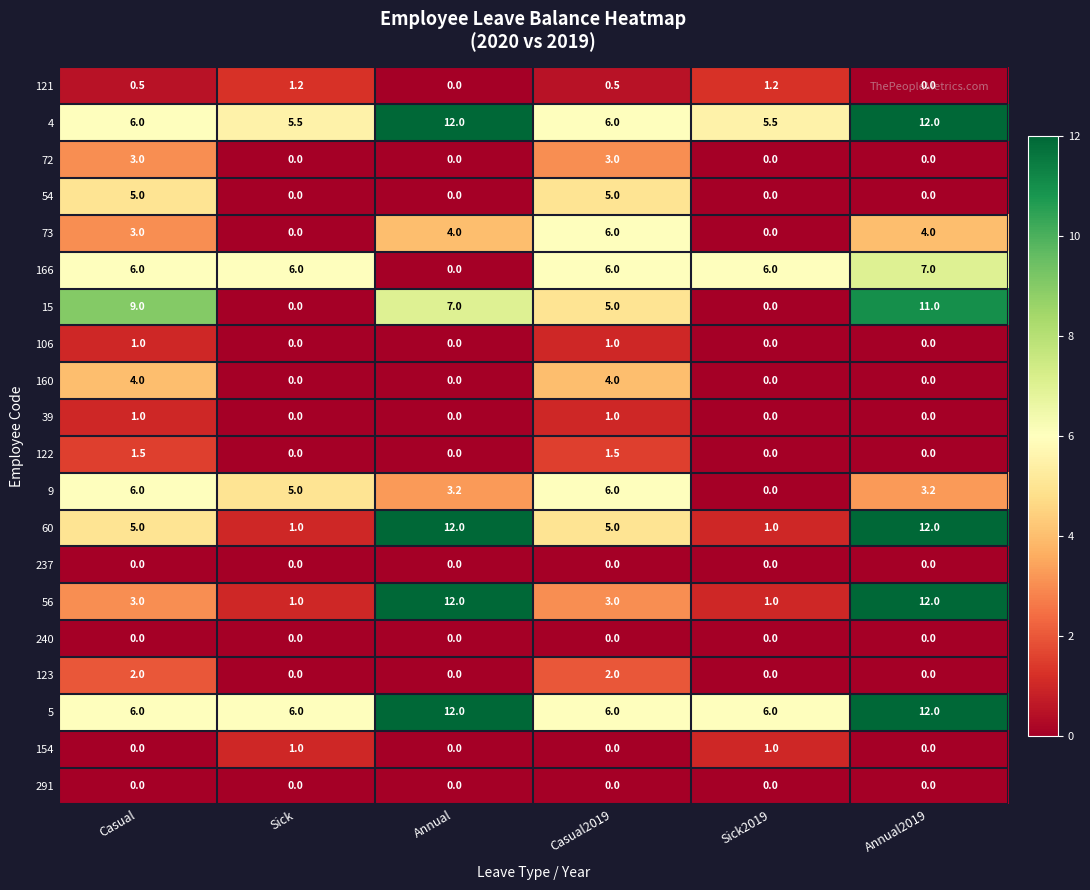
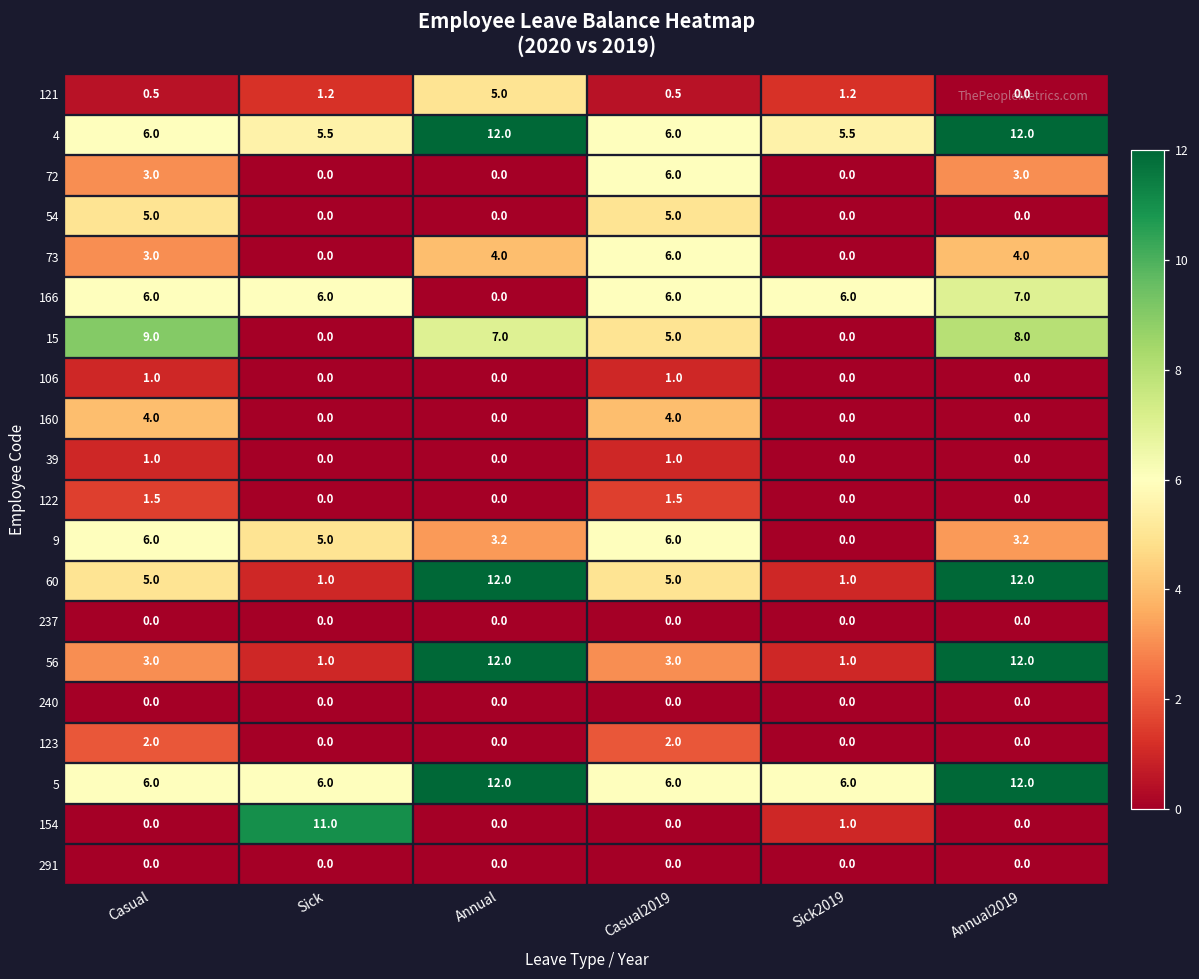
  {
    "121": {
      "Casual": 0.5,
      "Sick": 1.2,
-     "Annual": 0.0,
+     "Annual": 5.0,
      "Casual2019": 0.5,
      "Sick2019": 1.2
    },
    "4": {
      "Casual": 6.0,
      "Sick": 5.5,
      "Annual": 12.0,
      "Casual2019": 6.0,
      "Sick2019": 5.5,
      "Annual2019": 12.0
    },
    "72": {
      "Casual": 3.0,
      "Sick": 0.0,
      "Annual": 0.0,
-     "Casual2019": 3.0,
+     "Casual2019": 6.0,
      "Sick2019": 0.0,
-     "Annual2019": 0.0
+     "Annual2019": 3.0
    },
    "54": {
      "Casual": 5.0,
      "Sick": 0.0,
      "Annual": 0.0,
      "Casual2019": 5.0,
      "Sick2019": 0.0,
      "Annual2019": 0.0
    },
    "73": {
      "Casual": 3.0,
      "Sick": 0.0,
      "Annual": 4.0,
      "Casual2019": 6.0,
      "Sick2019": 0.0,
      "Annual2019": 4.0
    },
    "166": {
      "Casual": 6.0,
      "Sick": 6.0,
      "Annual": 0.0,
      "Casual2019": 6.0,
      "Sick2019": 6.0,
      "Annual2019": 7.0
    },
    "15": {
      "Casual": 9.0,
      "Sick": 0.0,
      "Annual": 7.0,
      "Casual2019": 5.0,
      "Sick2019": 0.0,
-     "Annual2019": 11.0
+     "Annual2019": 8.0
    },
    "106": {
      "Casual": 1.0,
      "Sick": 0.0,
      "Annual": 0.0,
      "Casual2019": 1.0,
      "Sick2019": 0.0,
      "Annual2019": 0.0
    },
    "160": {
      "Casual": 4.0,
      "Sick": 0.0,
      "Annual": 0.0,
      "Casual2019": 4.0,
      "Sick2019": 0.0,
      "Annual2019": 0.0
    },
    "39": {
      "Casual": 1.0,
      "Sick": 0.0,
      "Annual": 0.0,
      "Casual2019": 1.0,
      "Sick2019": 0.0,
      "Annual2019": 0.0
    },
    "122": {
      "Casual": 1.5,
      "Sick": 0.0,
      "Annual": 0.0,
      "Casual2019": 1.5,
      "Sick2019": 0.0,
      "Annual2019": 0.0
    },
    "9": {
      "Casual": 6.0,
      "Sick": 5.0,
      "Annual": 3.2,
      "Casual2019": 6.0,
      "Sick2019": 0.0,
      "Annual2019": 3.2
    },
    "60": {
      "Casual": 5.0,
      "Sick": 1.0,
      "Annual": 12.0,
      "Casual2019": 5.0,
      "Sick2019": 1.0,
      "Annual2019": 12.0
    },
    "237": {
      "Casual": 0.0,
      "Sick": 0.0,
      "Annual": 0.0,
      "Casual2019": 0.0,
      "Sick2019": 0.0,
      "Annual2019": 0.0
    },
    "56": {
      "Casual": 3.0,
      "Sick": 1.0,
      "Annual": 12.0,
      "Casual2019": 3.0,
      "Sick2019": 1.0,
      "Annual2019": 12.0
    },
    "240": {
      "Casual": 0.0,
      "Sick": 0.0,
      "Annual": 0.0,
      "Casual2019": 0.0,
      "Sick2019": 0.0,
      "Annual2019": 0.0
    },
    "123": {
      "Casual": 2.0,
      "Sick": 0.0,
      "Annual": 0.0,
      "Casual2019": 2.0,
      "Sick2019": 0.0,
      "Annual2019": 0.0
    },
    "5": {
      "Casual": 6.0,
      "Sick": 6.0,
      "Annual": 12.0,
      "Casual2019": 6.0,
      "Sick2019": 6.0,
      "Annual2019": 12.0
    },
    "154": {
      "Casual": 0.0,
-     "Sick": 1.0,
+     "Sick": 11.0,
      "Annual": 0.0,
      "Casual2019": 0.0,
      "Sick2019": 1.0,
      "Annual2019": 0.0
    },
    "291": {
      "Casual": 0.0,
      "Sick": 0.0,
      "Annual": 0.0,
      "Casual2019": 0.0,
      "Sick2019": 0.0,
      "Annual2019": 0.0
    }
  }
